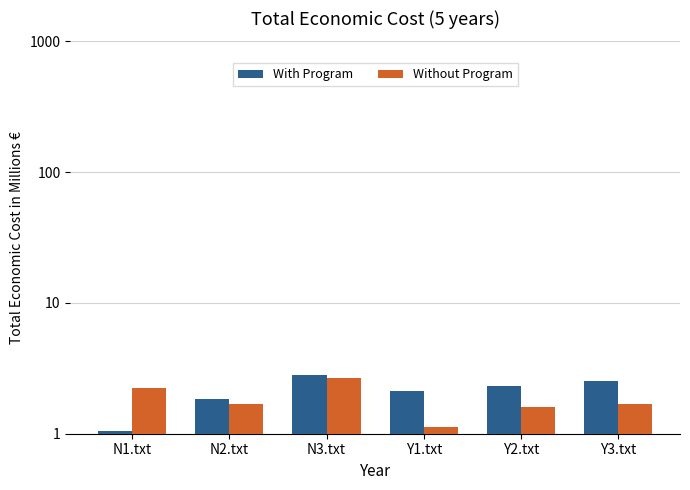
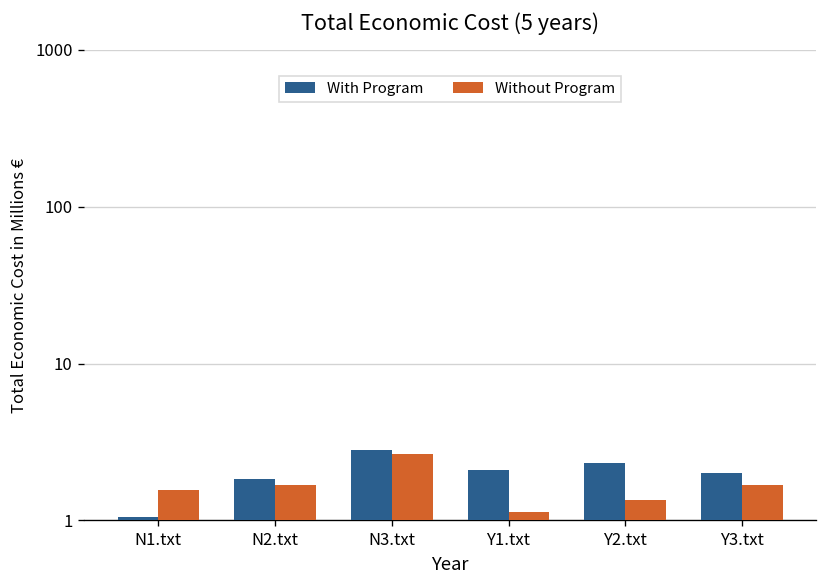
  {
    "With Program": {
      "N1.txt": 1.1,
      "N2.txt": 1.8,
      "N3.txt": 2.8,
      "Y1.txt": 2.1,
      "Y2.txt": 2.3,
-     "Y3.txt": 2.5
+     "Y3.txt": 2.0
    },
    "Without Program": {
-     "N1.txt": 2.2,
+     "N1.txt": 1.6,
      "N2.txt": 1.7,
      "N3.txt": 2.6,
      "Y1.txt": 1.1,
-     "Y2.txt": 1.6,
+     "Y2.txt": 1.4,
      "Y3.txt": 1.7
    }
  }
